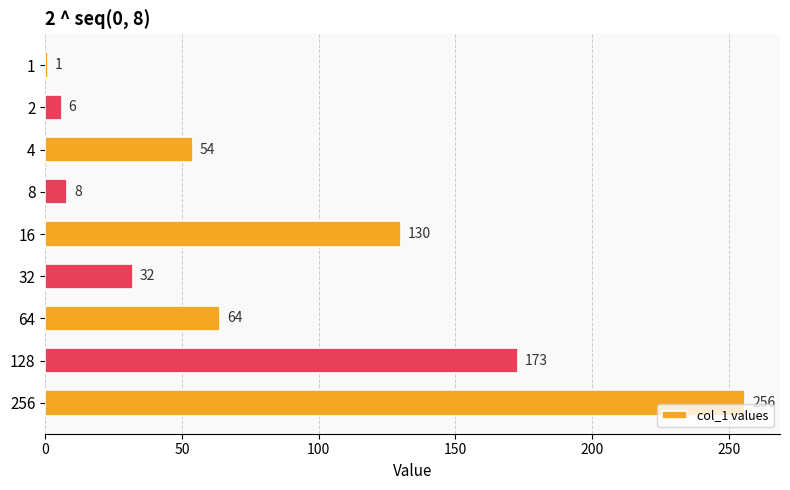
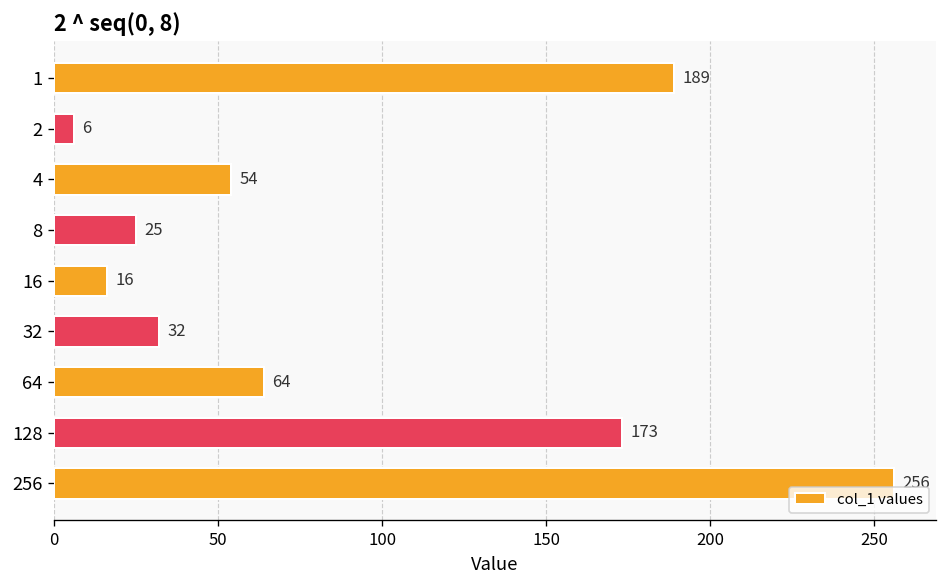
  {
-   "1": 1,
+   "1": 189,
    "2": 6,
    "4": 54,
-   "8": 8,
-   "16": 130,
+   "8": 25,
+   "16": 16,
    "32": 32,
    "64": 64,
    "128": 173
  }
